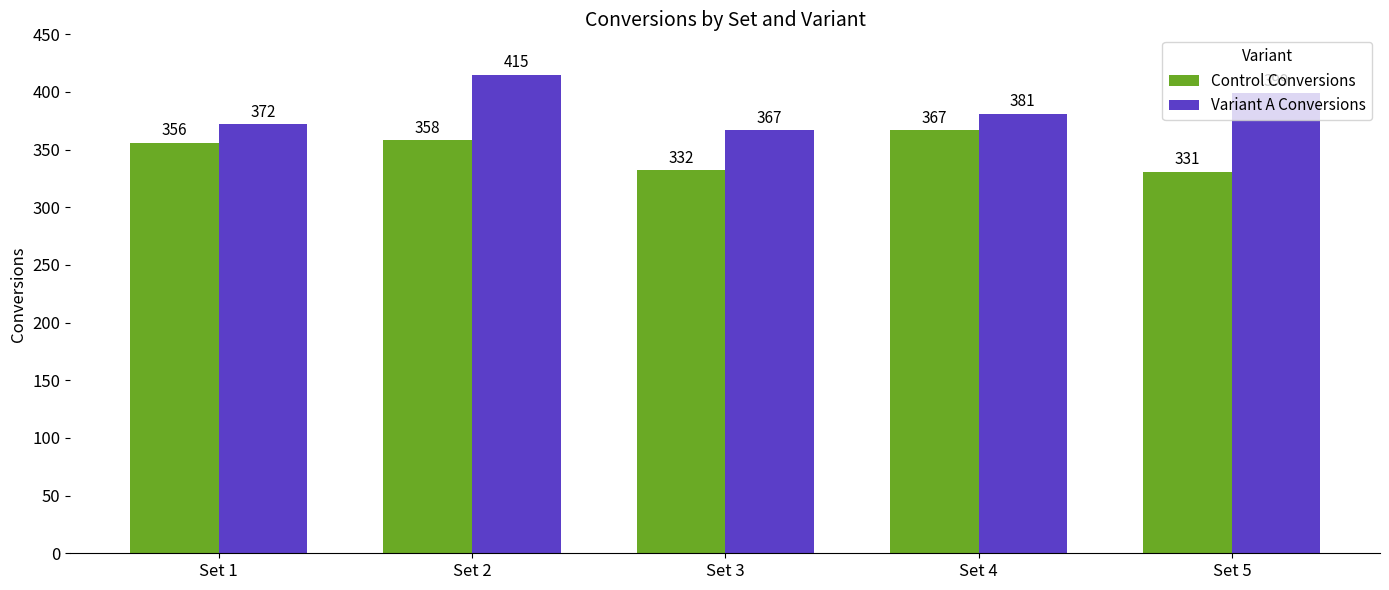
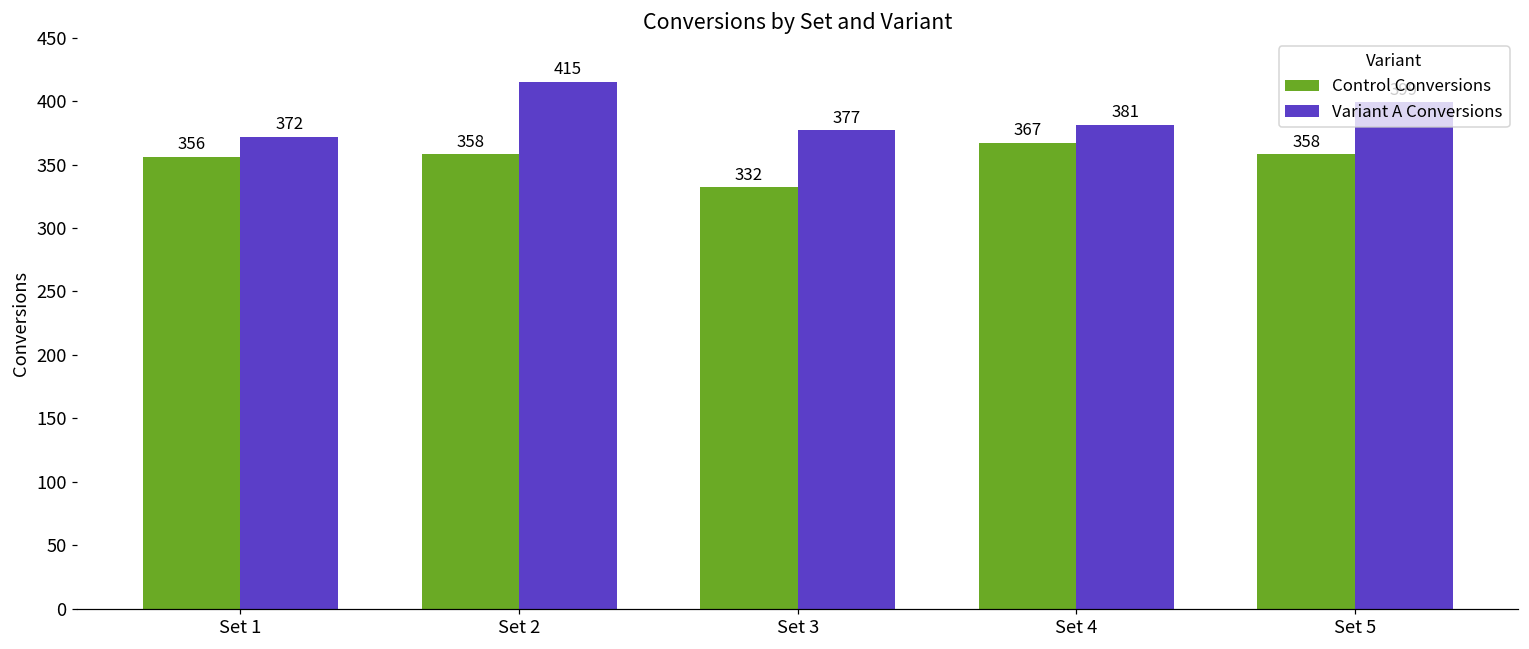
  {
    "Control Conversions": {
      "Set 1": 356,
      "Set 2": 358,
      "Set 3": 332,
      "Set 4": 367,
-     "Set 5": 331
+     "Set 5": 358
    },
    "Variant A Conversions": {
      "Set 1": 372,
      "Set 2": 415,
-     "Set 3": 367,
+     "Set 3": 377,
      "Set 4": 381
    }
  }
